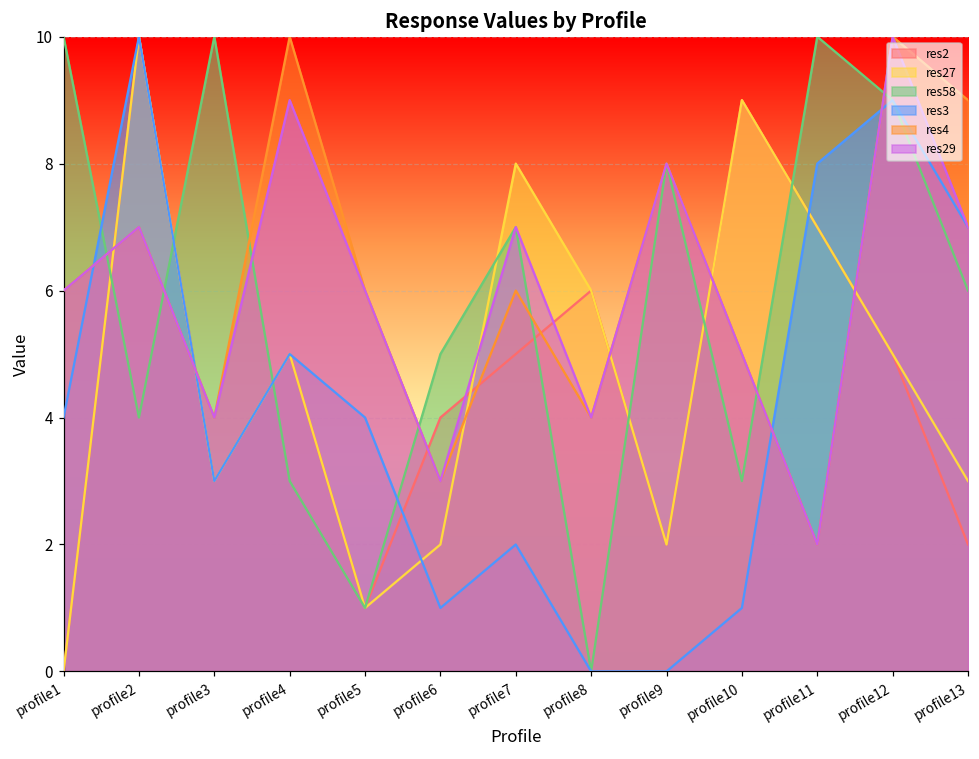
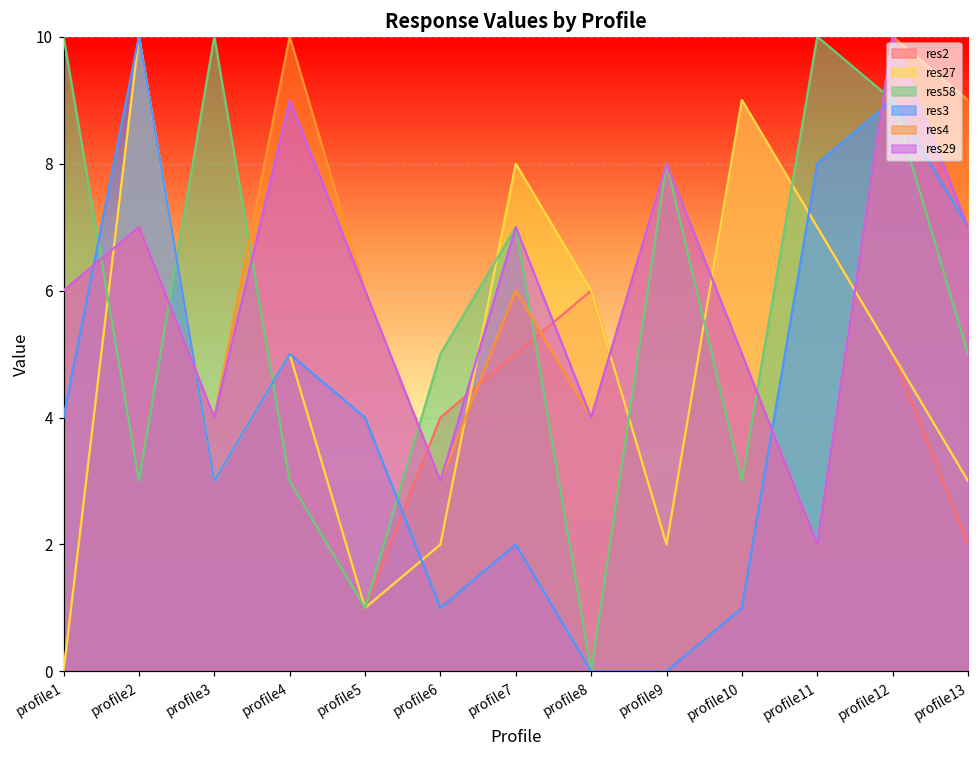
  {
    "res2": {
      "profile6": 4,
      "profile7": 5,
      "profile13": 2
    },
    "res27": {
      "profile6": 2,
      "profile7": 8,
      "profile13": 3
    },
    "res58": {
      "profile1": 10,
-     "profile2": 4,
+     "profile2": 3,
      "profile3": 10,
      "profile4": 3,
      "profile6": 5,
      "profile10": 3,
      "profile11": 10,
-     "profile13": 6
+     "profile13": 5
    },
    "res3": {
      "profile1": 4,
      "profile5": 4,
      "profile6": 1,
      "profile7": 2,
      "profile9": 0,
      "profile10": 1,
      "profile11": 8
    },
    "res4": {
      "profile4": 10,
      "profile7": 6,
      "profile13": 9
    },
    "res29": {
      "profile4": 9
    }
  }
